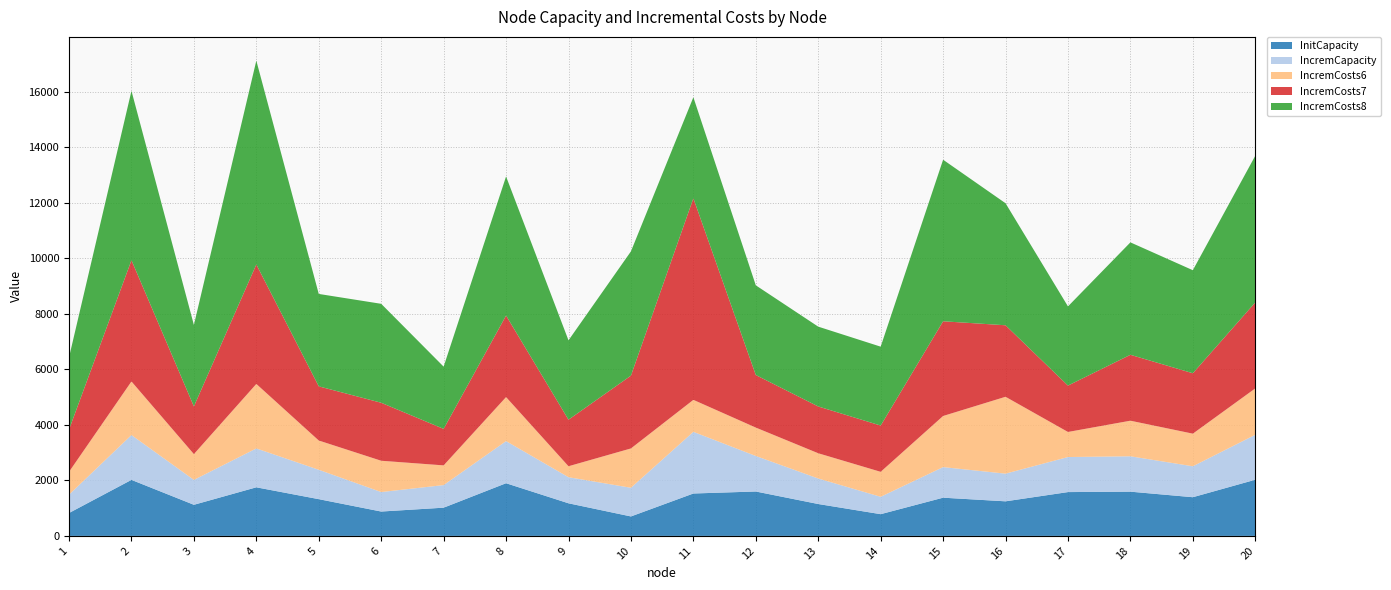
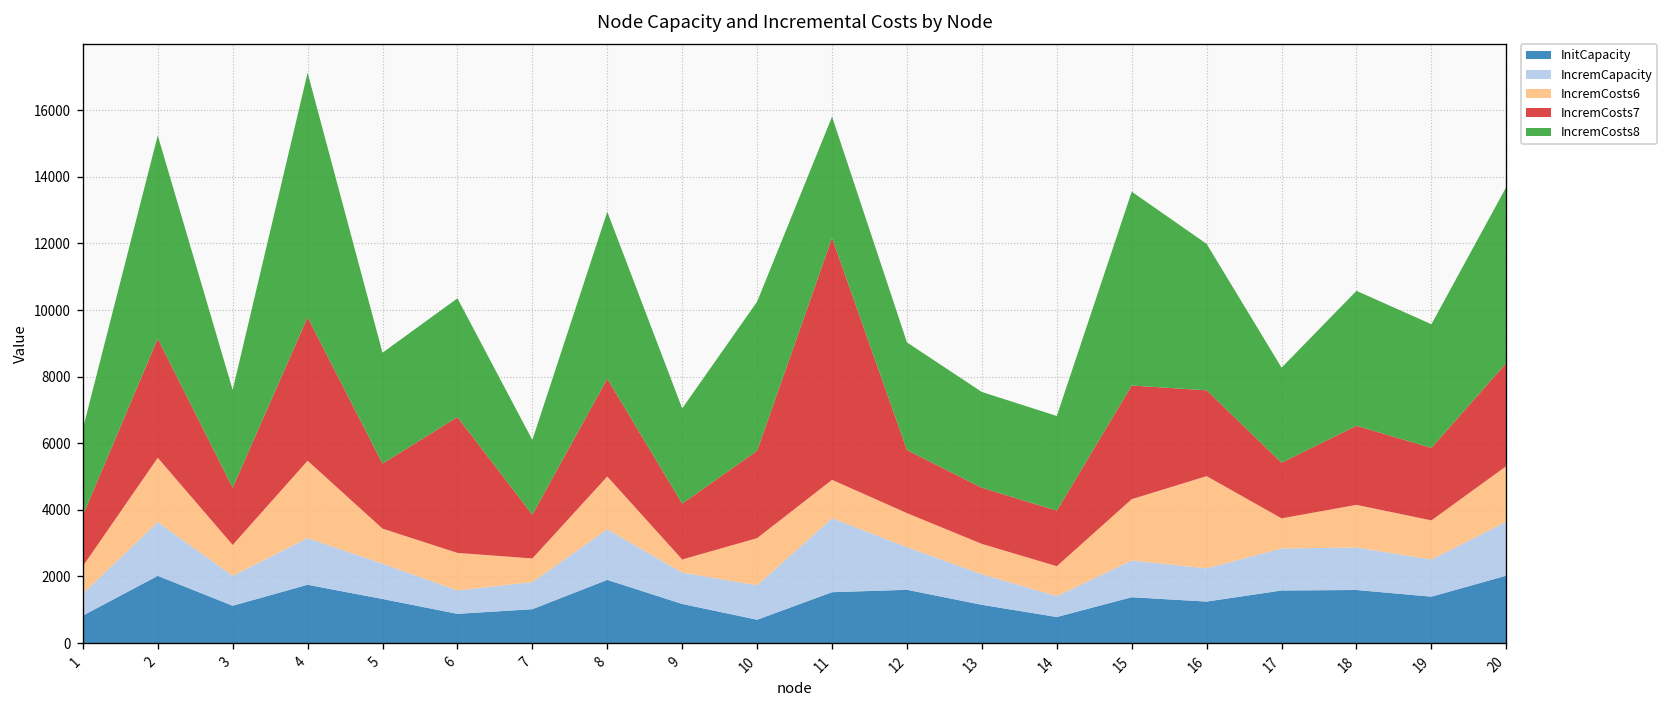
  {
    "InitCapacity": {
      "1": 800,
      "2": 2000,
      "3": 1100,
      "4": 1800,
      "5": 1300,
      "6": 900,
      "7": 1000,
      "8": 1900,
      "9": 1200,
      "10": 700,
      "11": 1500,
      "12": 1600,
      "13": 1100,
      "14": 800,
      "15": 1400,
      "16": 1200,
      "17": 1600,
      "18": 1600,
      "19": 1400,
      "20": 2000
    },
    "IncremCapacity": {
      "1": 700,
      "2": 1600,
      "3": 900,
      "4": 1400,
      "5": 1100,
      "6": 700,
      "7": 800,
      "8": 1500,
      "9": 900,
      "10": 1000,
      "11": 2200,
      "12": 1300,
      "13": 900,
      "14": 600,
      "15": 1100,
      "16": 1000,
      "17": 1300,
      "18": 1300,
      "19": 1100,
      "20": 1600
    },
    "IncremCosts6": {
      "1": 800,
      "2": 1900,
      "3": 900,
      "4": 2300,
      "5": 1100,
      "6": 1100,
      "7": 700,
      "8": 1600,
      "9": 400,
      "10": 1400,
      "11": 1200,
      "12": 1000,
      "13": 900,
      "14": 900,
      "15": 1800,
      "16": 2800,
      "17": 900,
      "18": 1300,
      "19": 1200,
      "20": 1700
    },
    "IncremCosts7": {
      "1": 1500,
-     "2": 4400,
+     "2": 3600,
      "3": 1700,
      "4": 4300,
      "5": 2000,
-     "6": 2100,
+     "6": 4100,
      "7": 1300,
      "8": 2900,
      "9": 1700,
      "10": 2600,
      "11": 7300,
      "12": 1900,
      "13": 1700,
      "14": 1700,
      "15": 3400,
      "16": 2600,
      "17": 1700,
      "18": 2400,
      "19": 2200,
      "20": 3100
    },
    "IncremCosts8": {
      "1": 2600,
      "2": 6100,
      "3": 2900,
      "4": 7300,
      "5": 3300,
      "6": 3600,
      "7": 2200,
      "8": 5000,
      "9": 2900,
      "10": 4500,
      "11": 3600,
      "12": 3200,
      "13": 2900,
      "14": 2800,
      "15": 5800,
      "16": 4400,
      "17": 2900,
      "18": 4100,
      "19": 3700,
      "20": 5300
    }
  }
